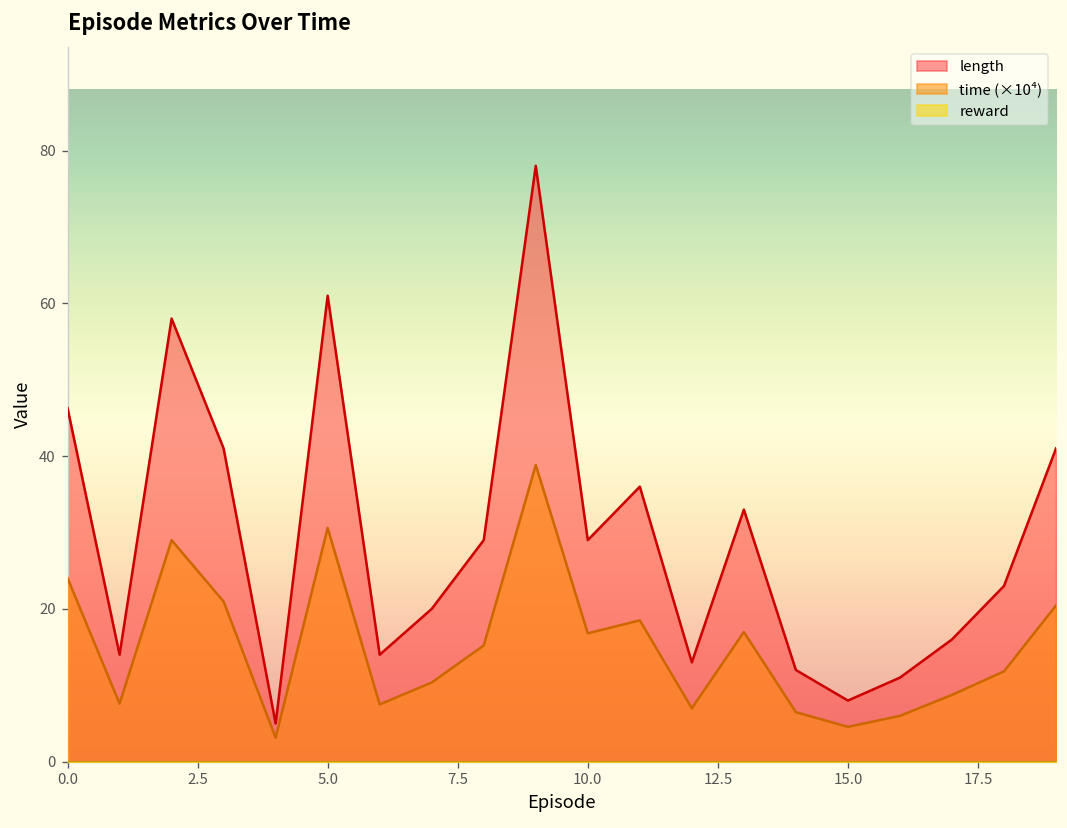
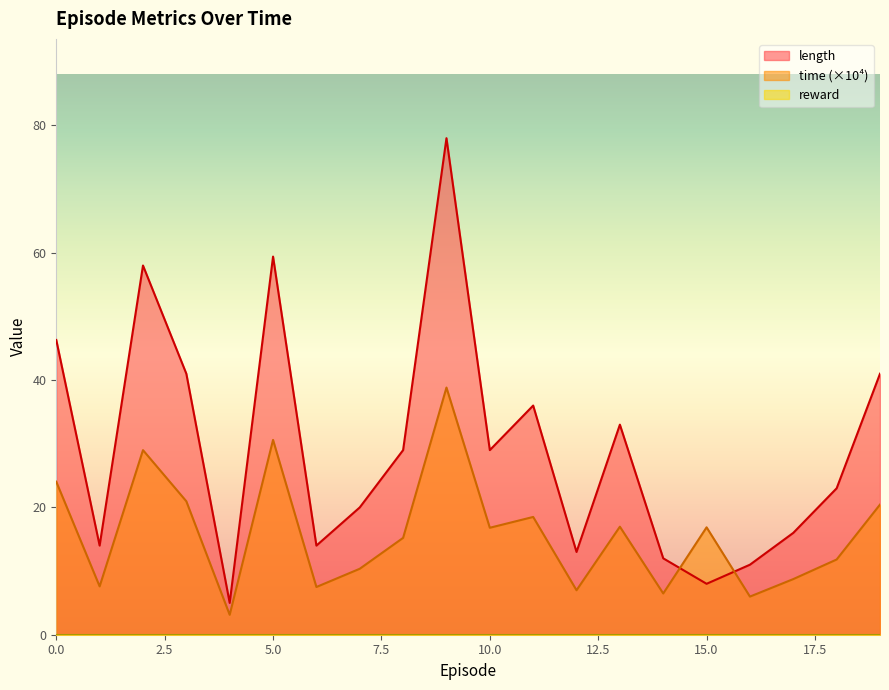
  {
    "length": {
      "0.0": 46,
-     "5.0": 61,
+     "5.0": 59,
      "10.0": 29,
      "15.0": 8
    },
    "time (×10⁴)": {
      "0.0": 24,
      "5.0": 31,
      "10.0": 17,
-     "15.0": 5
+     "15.0": 17
    },
    "reward": {
      "0.0": 0,
      "5.0": 0,
      "10.0": 0,
      "15.0": 0
    }
  }
